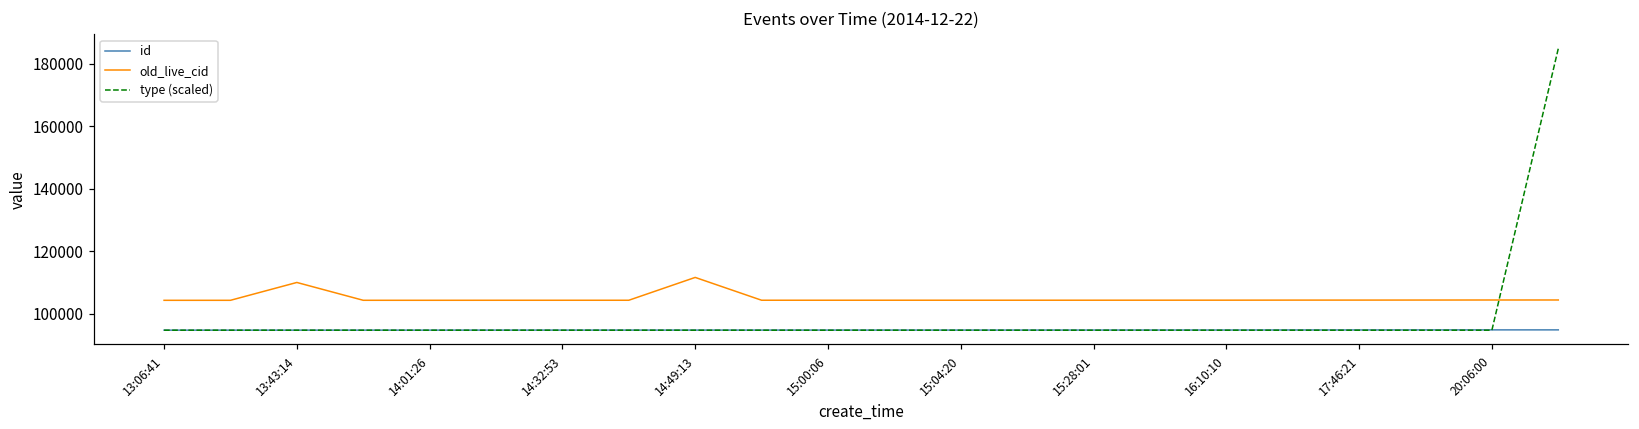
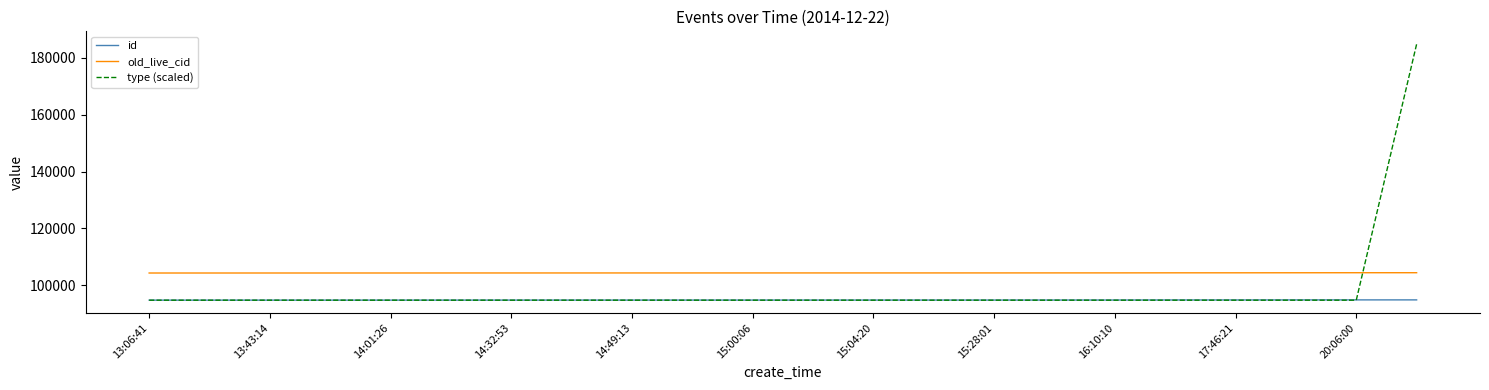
  {
    "old_live_cid": {
      "13:06:41": 104000,
-     "13:43:14": 110000,
+     "13:43:14": 104000,
      "14:01:26": 104000,
      "14:32:53": 104000,
-     "14:49:13": 112000,
+     "14:49:13": 104000,
      "15:00:06": 104000,
      "15:04:20": 104000,
      "15:28:01": 104000,
      "16:10:10": 104000,
      "17:46:21": 104000,
      "20:06:00": 104000
    }
  }
